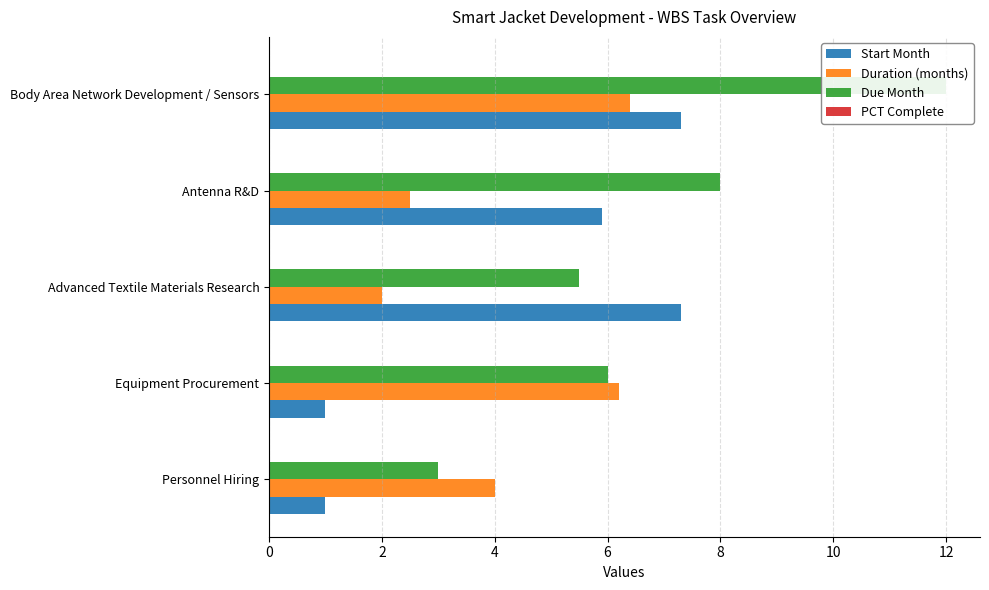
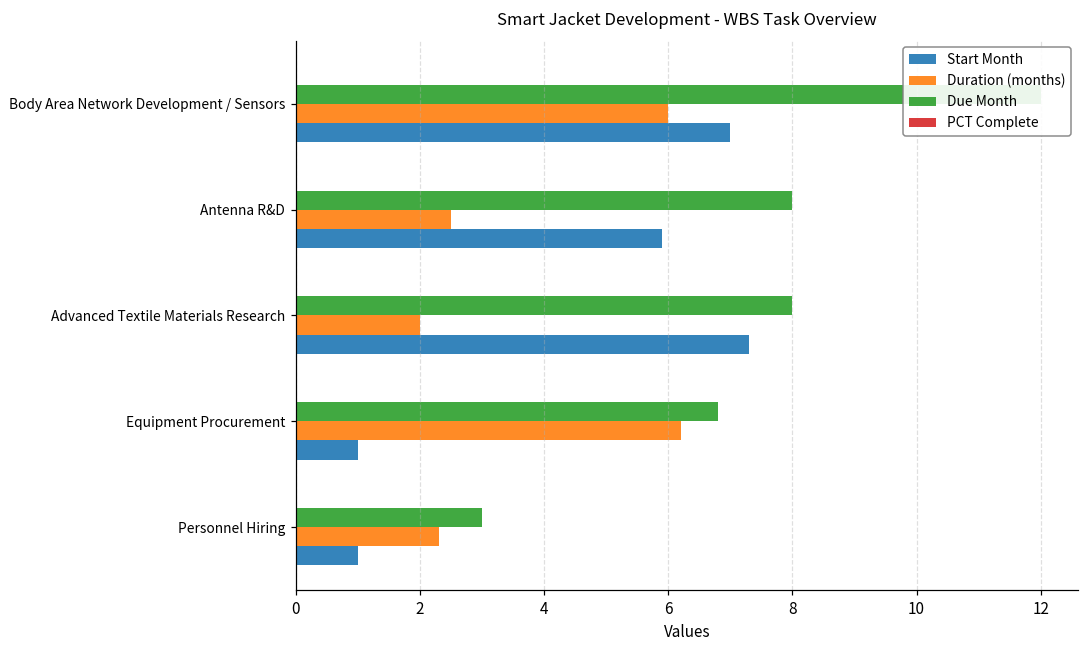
  {
    "Start Month": {
-     "Body Area Network Development / Sensors": 7.3,
+     "Body Area Network Development / Sensors": 7.0,
      "Antenna R&D": 5.9,
      "Advanced Textile Materials Research": 7.3,
      "Equipment Procurement": 1.0,
      "Personnel Hiring": 1.0
    },
    "Duration (months)": {
-     "Body Area Network Development / Sensors": 6.4,
+     "Body Area Network Development / Sensors": 6.0,
      "Antenna R&D": 2.5,
      "Advanced Textile Materials Research": 2.0,
      "Equipment Procurement": 6.2,
-     "Personnel Hiring": 4.0
+     "Personnel Hiring": 2.3
    },
    "Due Month": {
      "Antenna R&D": 8.0,
-     "Advanced Textile Materials Research": 5.5,
-     "Equipment Procurement": 6.0,
+     "Advanced Textile Materials Research": 8.0,
+     "Equipment Procurement": 6.8,
      "Personnel Hiring": 3.0
    },
    "PCT Complete": {
      "Body Area Network Development / Sensors": 0.0,
      "Antenna R&D": 0.0,
      "Advanced Textile Materials Research": 0.0,
      "Equipment Procurement": 0.0,
      "Personnel Hiring": 0.0
    }
  }
